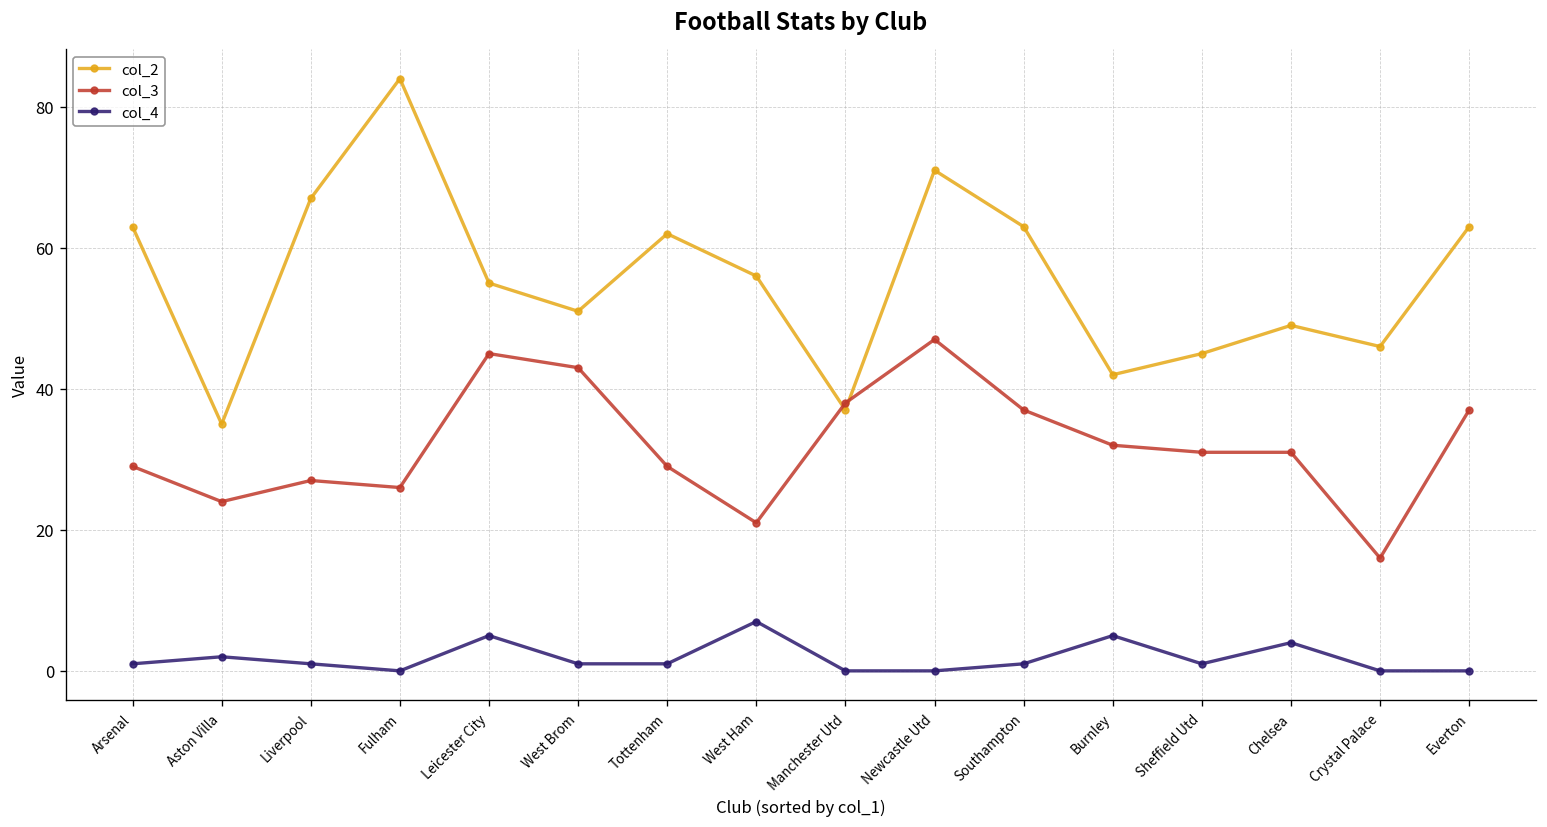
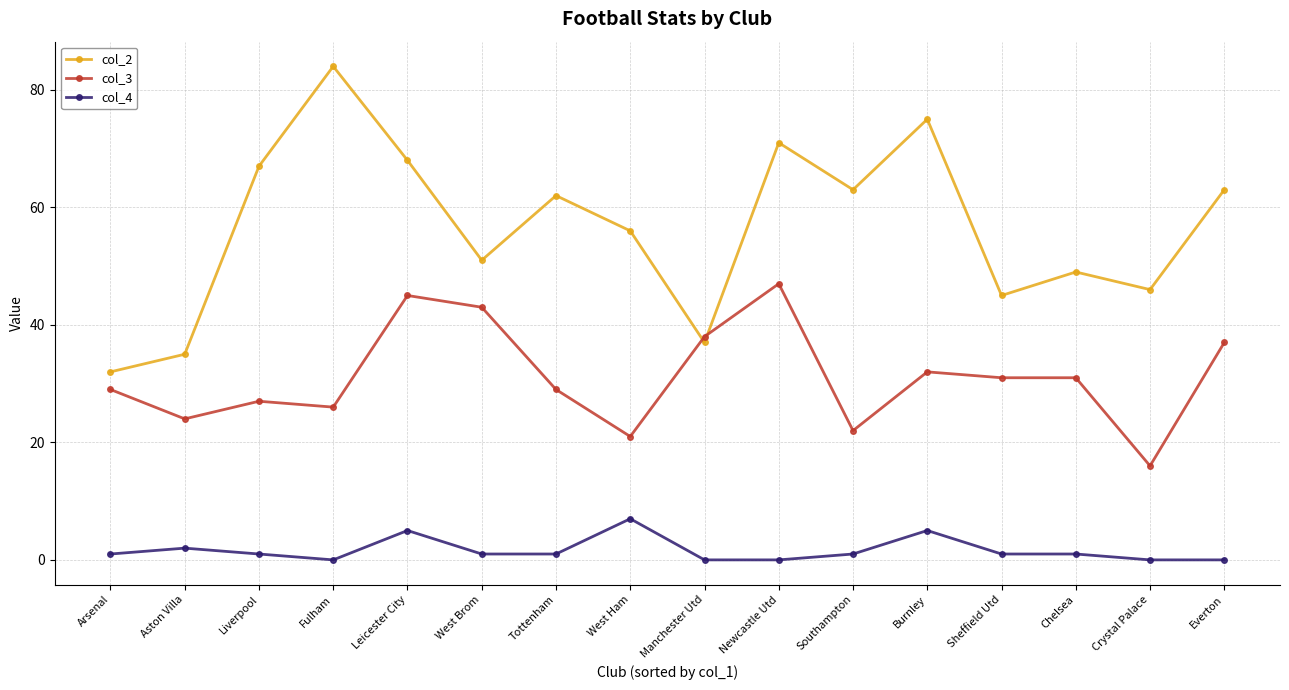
  {
    "col_2": {
-     "Arsenal": 63,
+     "Arsenal": 32,
      "Aston Villa": 35,
      "Liverpool": 67,
      "Fulham": 84,
-     "Leicester City": 55,
+     "Leicester City": 68,
      "West Brom": 51,
      "Tottenham": 62,
      "West Ham": 56,
      "Manchester Utd": 37,
      "Newcastle Utd": 71,
      "Southampton": 63,
-     "Burnley": 42,
+     "Burnley": 75,
      "Sheffield Utd": 45,
      "Chelsea": 49,
      "Crystal Palace": 46,
      "Everton": 63
    },
    "col_3": {
      "Arsenal": 29,
      "Aston Villa": 24,
      "Liverpool": 27,
      "Fulham": 26,
      "Leicester City": 45,
      "West Brom": 43,
      "Tottenham": 29,
      "West Ham": 21,
      "Manchester Utd": 38,
      "Newcastle Utd": 47,
-     "Southampton": 37,
+     "Southampton": 22,
      "Burnley": 32,
      "Sheffield Utd": 31,
      "Chelsea": 31,
      "Crystal Palace": 16,
      "Everton": 37
    },
    "col_4": {
      "Arsenal": 1,
      "Aston Villa": 2,
      "Liverpool": 1,
      "Fulham": 0,
      "Leicester City": 5,
      "West Brom": 1,
      "Tottenham": 1,
      "West Ham": 7,
      "Manchester Utd": 0,
      "Newcastle Utd": 0,
      "Southampton": 1,
      "Burnley": 5,
      "Sheffield Utd": 1,
-     "Chelsea": 4,
+     "Chelsea": 1,
      "Crystal Palace": 0,
      "Everton": 0
    }
  }
